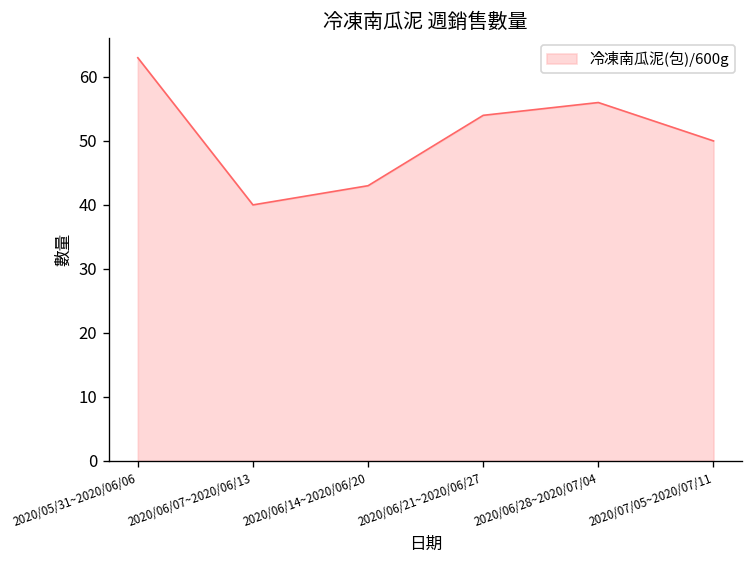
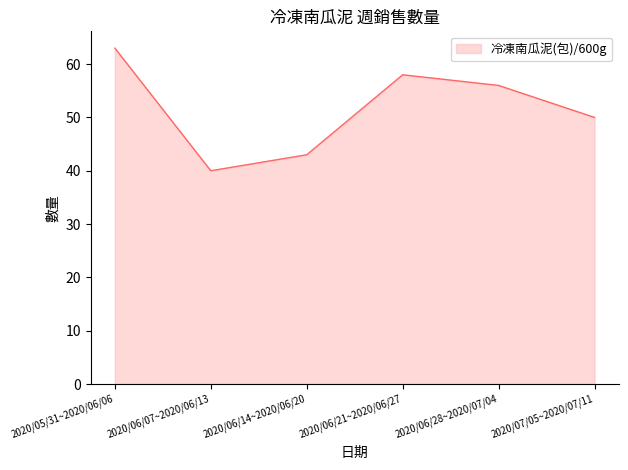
  {
    "2020/05/31~2020/06/06": 63,
    "2020/06/07~2020/06/13": 40,
    "2020/06/14~2020/06/20": 43,
-   "2020/06/21~2020/06/27": 54,
+   "2020/06/21~2020/06/27": 58,
    "2020/06/28~2020/07/04": 56,
    "2020/07/05~2020/07/11": 50
  }
